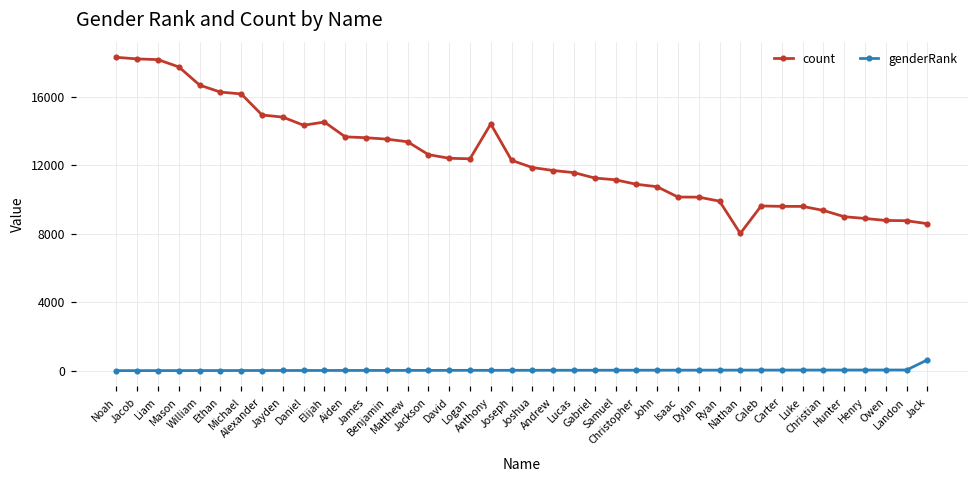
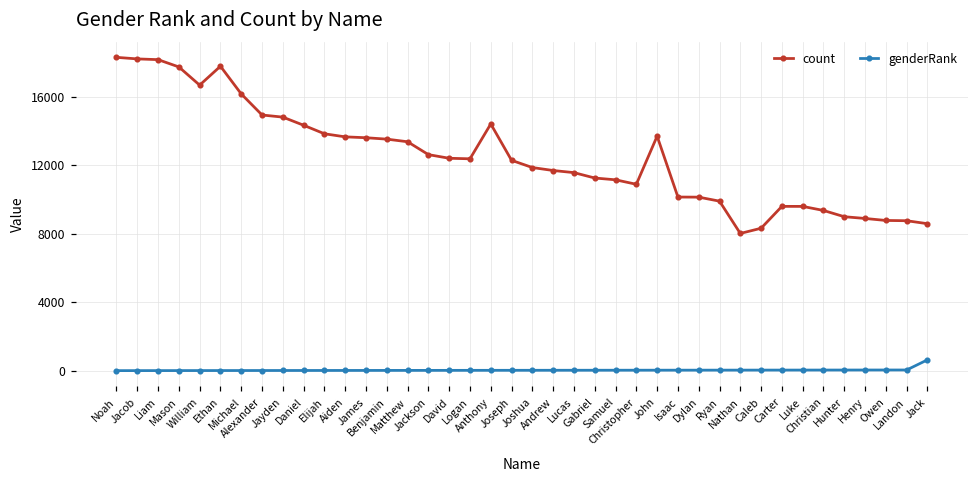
  {
    "count": {
      "Noah": 18300,
      "Jacob": 18200,
      "Liam": 18200,
      "Mason": 17700,
      "William": 16700,
-     "Ethan": 16300,
+     "Ethan": 17800,
      "Michael": 16200,
      "Alexander": 14900,
      "Jayden": 14800,
      "Daniel": 14300,
-     "Elijah": 14500,
+     "Elijah": 13800,
      "Aiden": 13600,
      "James": 13600,
      "Benjamin": 13500,
      "Matthew": 13400,
      "Jackson": 12600,
      "David": 12400,
      "Logan": 12400,
      "Anthony": 14400,
      "Joseph": 12300,
      "Joshua": 11900,
      "Andrew": 11700,
      "Lucas": 11600,
      "Gabriel": 11200,
      "Samuel": 11100,
      "Christopher": 10900,
-     "John": 10700,
+     "John": 13700,
      "Isaac": 10100,
      "Dylan": 10100,
      "Ryan": 9900,
      "Nathan": 8000,
-     "Caleb": 9600,
+     "Caleb": 8300,
      "Carter": 9600,
      "Luke": 9600,
      "Christian": 9400,
      "Hunter": 9000,
      "Henry": 8900,
      "Owen": 8800,
      "Landon": 8800,
      "Jack": 8600
    },
    "genderRank": {
      "Noah": 0,
      "Jacob": 0,
      "Liam": 0,
      "Mason": 0,
      "William": 0,
      "Ethan": 0,
      "Michael": 0,
      "Alexander": 0,
      "Jayden": 0,
      "Daniel": 0,
      "Elijah": 0,
      "Aiden": 0,
      "James": 0,
      "Benjamin": 0,
      "Matthew": 0,
      "Jackson": 0,
      "David": 0,
      "Logan": 0,
      "Anthony": 0,
      "Joseph": 0,
      "Joshua": 0,
      "Andrew": 0,
      "Lucas": 0,
      "Gabriel": 0,
      "Samuel": 0,
      "Christopher": 0,
      "John": 0,
      "Isaac": 0,
      "Dylan": 0,
      "Ryan": 0,
      "Nathan": 0,
      "Caleb": 0,
      "Carter": 0,
      "Luke": 0,
      "Christian": 0,
      "Hunter": 0,
      "Henry": 0,
      "Owen": 0,
      "Landon": 0,
      "Jack": 600
    }
  }
